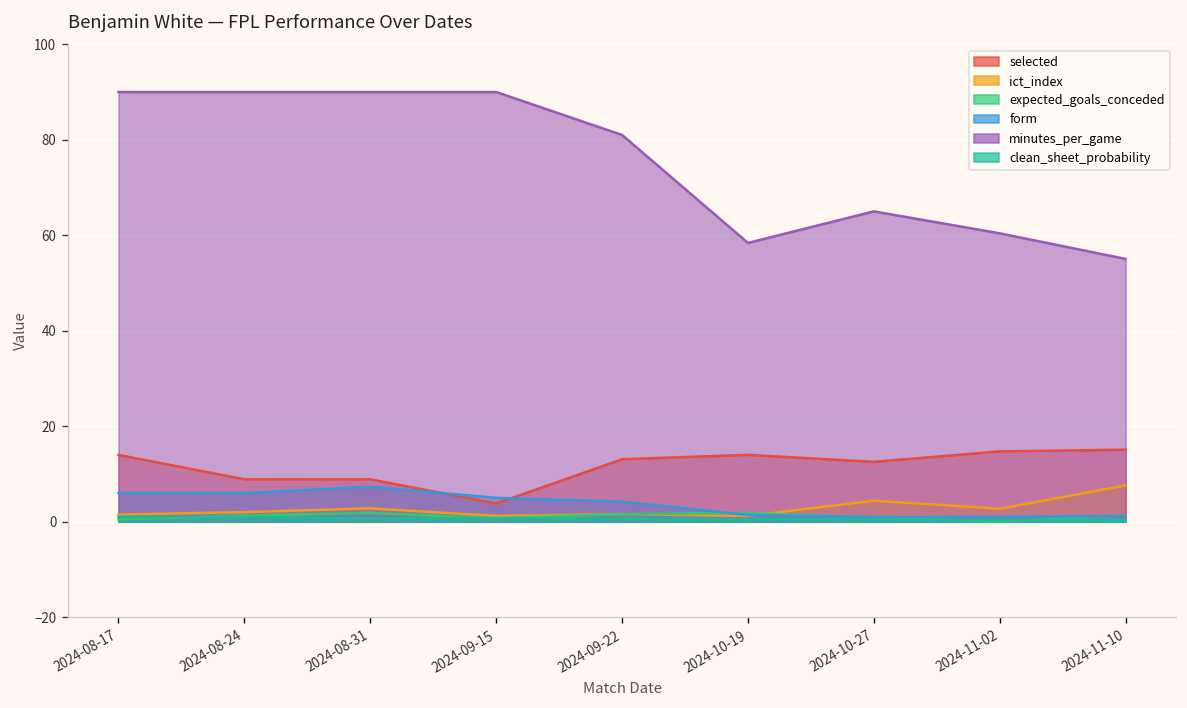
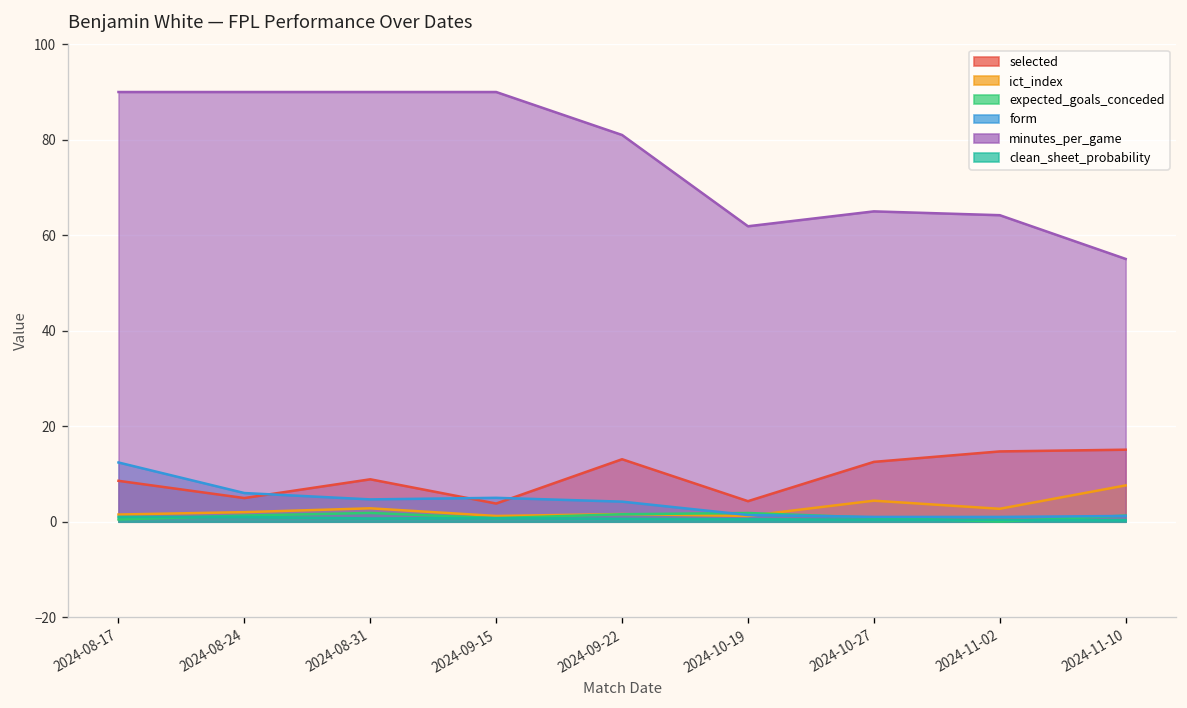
  {
    "selected": {
-     "2024-08-17": 14,
-     "2024-08-24": 9,
+     "2024-08-17": 9,
+     "2024-08-24": 5,
      "2024-08-31": 9,
      "2024-09-15": 4,
      "2024-09-22": 13,
-     "2024-10-19": 14,
+     "2024-10-19": 4,
      "2024-10-27": 13,
      "2024-11-02": 15,
      "2024-11-10": 15
    },
    "ict_index": {
      "2024-08-24": 2,
      "2024-08-31": 3,
      "2024-10-27": 4,
      "2024-11-02": 3,
      "2024-11-10": 8
    },
    "form": {
-     "2024-08-17": 6,
+     "2024-08-17": 12,
      "2024-08-24": 6,
-     "2024-08-31": 7,
+     "2024-08-31": 5,
      "2024-09-15": 5,
      "2024-09-22": 4
    },
    "minutes_per_game": {
      "2024-08-17": 90,
      "2024-08-24": 90,
      "2024-08-31": 90,
      "2024-09-15": 90,
      "2024-09-22": 81,
-     "2024-10-19": 58,
+     "2024-10-19": 62,
      "2024-10-27": 65,
-     "2024-11-02": 60,
+     "2024-11-02": 64,
      "2024-11-10": 55
    }
  }
